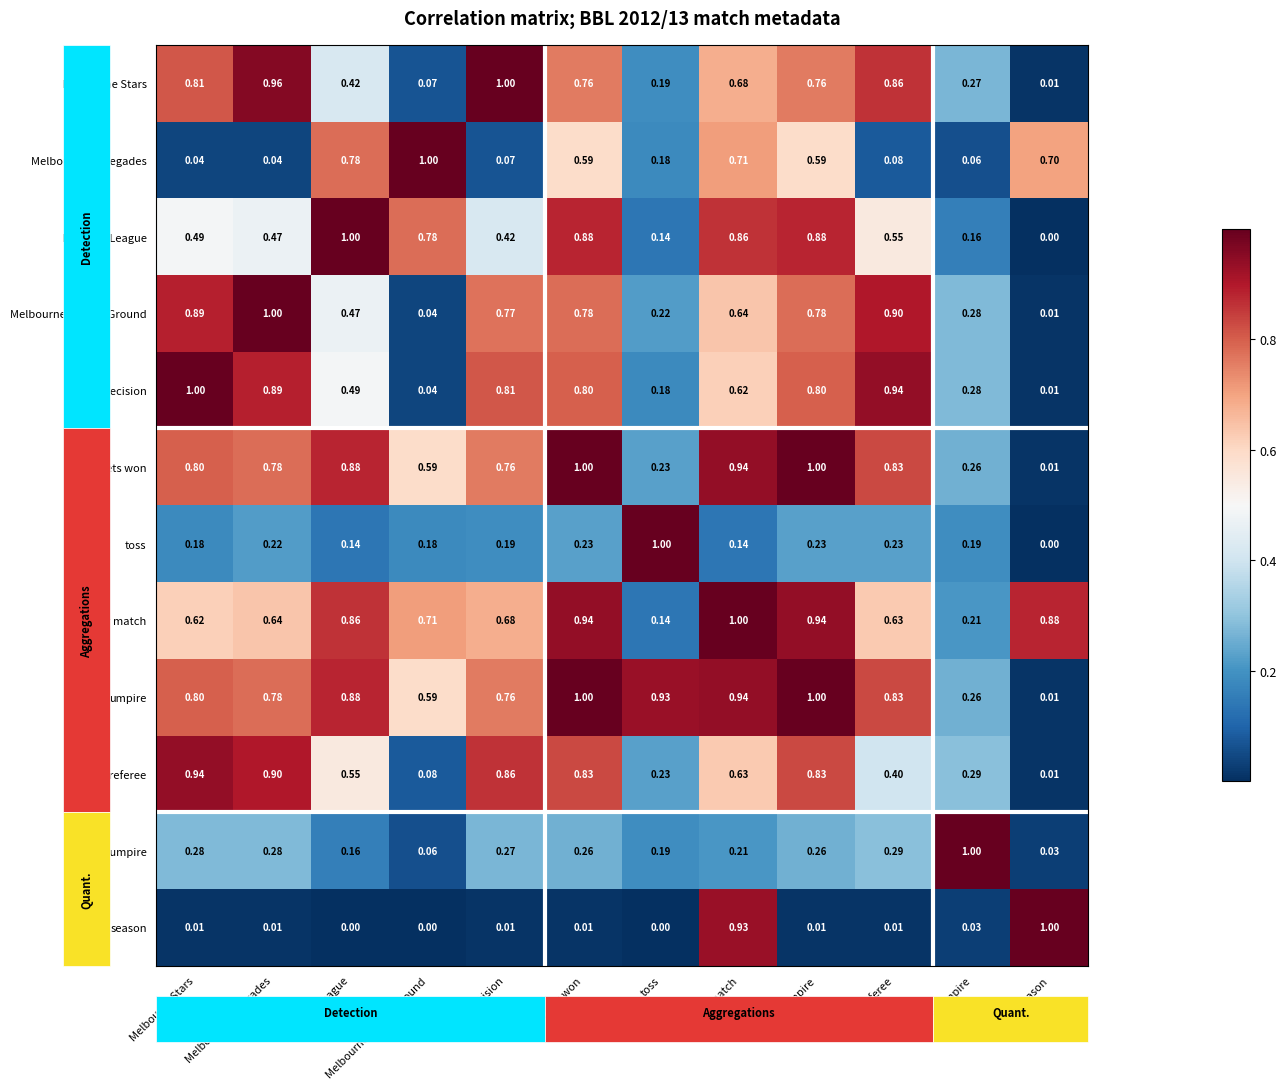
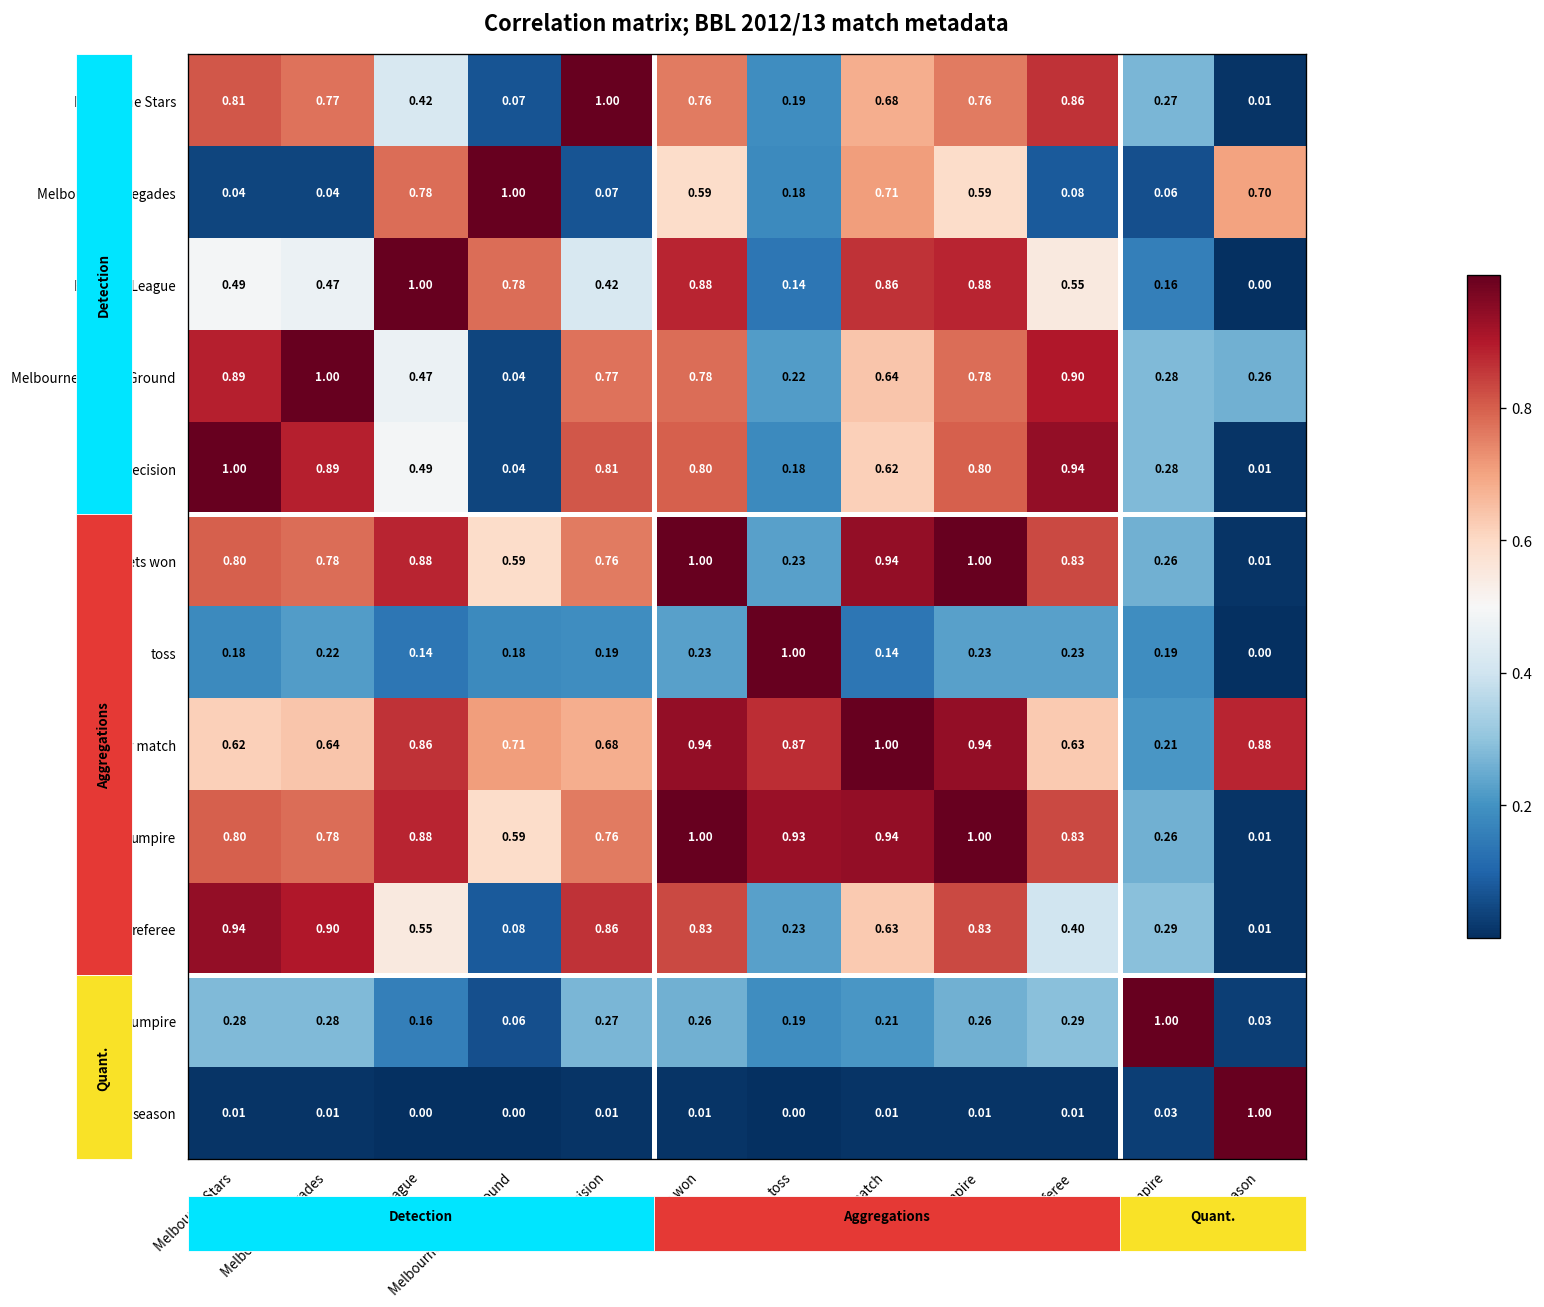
  {
    "Melbourne Stars": {
      "Melbourne Stars": 0.81,
-     "Melbourne Renegades": 0.96,
+     "Melbourne Renegades": 0.77,
      "Big Bash League": 0.42,
      "Melbourne Cricket Ground": 0.07,
      "bat decision": 1.00,
      "wickets won": 0.76,
      "toss": 0.19,
      "player match": 0.68,
      "umpire": 0.76,
      "referee": 0.86,
      "tv umpire": 0.27,
      "season": 0.01
    },
    "Melbourne Renegades": {
      "Melbourne Stars": 0.04,
      "Melbourne Renegades": 0.04,
      "Big Bash League": 0.78,
      "Melbourne Cricket Ground": 1.00,
      "bat decision": 0.07,
      "wickets won": 0.59,
      "toss": 0.18,
      "player match": 0.71,
      "umpire": 0.59,
      "referee": 0.08,
      "tv umpire": 0.06,
      "season": 0.70
    },
    "Big Bash League": {
      "Melbourne Stars": 0.49,
      "Melbourne Renegades": 0.47,
      "Big Bash League": 1.00,
      "Melbourne Cricket Ground": 0.78,
      "bat decision": 0.42,
      "wickets won": 0.88,
      "toss": 0.14,
      "player match": 0.86,
      "umpire": 0.88,
      "referee": 0.55,
      "tv umpire": 0.16,
      "season": 0.00
    },
    "Melbourne Cricket Ground": {
      "Melbourne Stars": 0.89,
      "Melbourne Renegades": 1.00,
      "Big Bash League": 0.47,
      "Melbourne Cricket Ground": 0.04,
      "bat decision": 0.77,
      "wickets won": 0.78,
      "toss": 0.22,
      "player match": 0.64,
      "umpire": 0.78,
      "referee": 0.90,
      "tv umpire": 0.28,
-     "season": 0.01
+     "season": 0.26
    },
    "bat decision": {
      "Melbourne Stars": 1.00,
      "Melbourne Renegades": 0.89,
      "Big Bash League": 0.49,
      "Melbourne Cricket Ground": 0.04,
      "bat decision": 0.81,
      "wickets won": 0.80,
      "toss": 0.18,
      "player match": 0.62,
      "umpire": 0.80,
      "referee": 0.94,
      "tv umpire": 0.28,
      "season": 0.01
    },
    "wickets won": {
      "Melbourne Stars": 0.80,
      "Melbourne Renegades": 0.78,
      "Big Bash League": 0.88,
      "Melbourne Cricket Ground": 0.59,
      "bat decision": 0.76,
      "wickets won": 1.00,
      "toss": 0.23,
      "player match": 0.94,
      "umpire": 1.00,
      "referee": 0.83,
      "tv umpire": 0.26,
      "season": 0.01
    },
    "toss": {
      "Melbourne Stars": 0.18,
      "Melbourne Renegades": 0.22,
      "Big Bash League": 0.14,
      "Melbourne Cricket Ground": 0.18,
      "bat decision": 0.19,
      "wickets won": 0.23,
      "toss": 1.00,
      "player match": 0.14,
      "umpire": 0.23,
      "referee": 0.23,
      "tv umpire": 0.19,
      "season": 0.00
    },
    "player match": {
      "Melbourne Stars": 0.62,
      "Melbourne Renegades": 0.64,
      "Big Bash League": 0.86,
      "Melbourne Cricket Ground": 0.71,
      "bat decision": 0.68,
      "wickets won": 0.94,
-     "toss": 0.14,
+     "toss": 0.87,
      "player match": 1.00,
      "umpire": 0.94,
      "referee": 0.63,
      "tv umpire": 0.21,
      "season": 0.88
    },
    "umpire": {
      "Melbourne Stars": 0.80,
      "Melbourne Renegades": 0.78,
      "Big Bash League": 0.88,
      "Melbourne Cricket Ground": 0.59,
      "bat decision": 0.76,
      "wickets won": 1.00,
      "toss": 0.93,
      "player match": 0.94,
      "umpire": 1.00,
      "referee": 0.83,
      "tv umpire": 0.26,
      "season": 0.01
    },
    "referee": {
      "Melbourne Stars": 0.94,
      "Melbourne Renegades": 0.90,
      "Big Bash League": 0.55,
      "Melbourne Cricket Ground": 0.08,
      "bat decision": 0.86,
      "wickets won": 0.83,
      "toss": 0.23,
      "player match": 0.63,
      "umpire": 0.83,
      "referee": 0.40,
      "tv umpire": 0.29,
      "season": 0.01
    },
    "tv umpire": {
      "Melbourne Stars": 0.28,
      "Melbourne Renegades": 0.28,
      "Big Bash League": 0.16,
      "Melbourne Cricket Ground": 0.06,
      "bat decision": 0.27,
      "wickets won": 0.26,
      "toss": 0.19,
      "player match": 0.21,
      "umpire": 0.26,
      "referee": 0.29,
      "tv umpire": 1.00,
      "season": 0.03
    },
    "season": {
      "Melbourne Stars": 0.01,
      "Melbourne Renegades": 0.01,
      "Big Bash League": 0.00,
      "Melbourne Cricket Ground": 0.00,
      "bat decision": 0.01,
      "wickets won": 0.01,
      "toss": 0.00,
-     "player match": 0.93,
+     "player match": 0.01,
      "umpire": 0.01,
      "referee": 0.01,
      "tv umpire": 0.03,
      "season": 1.00
    }
  }
